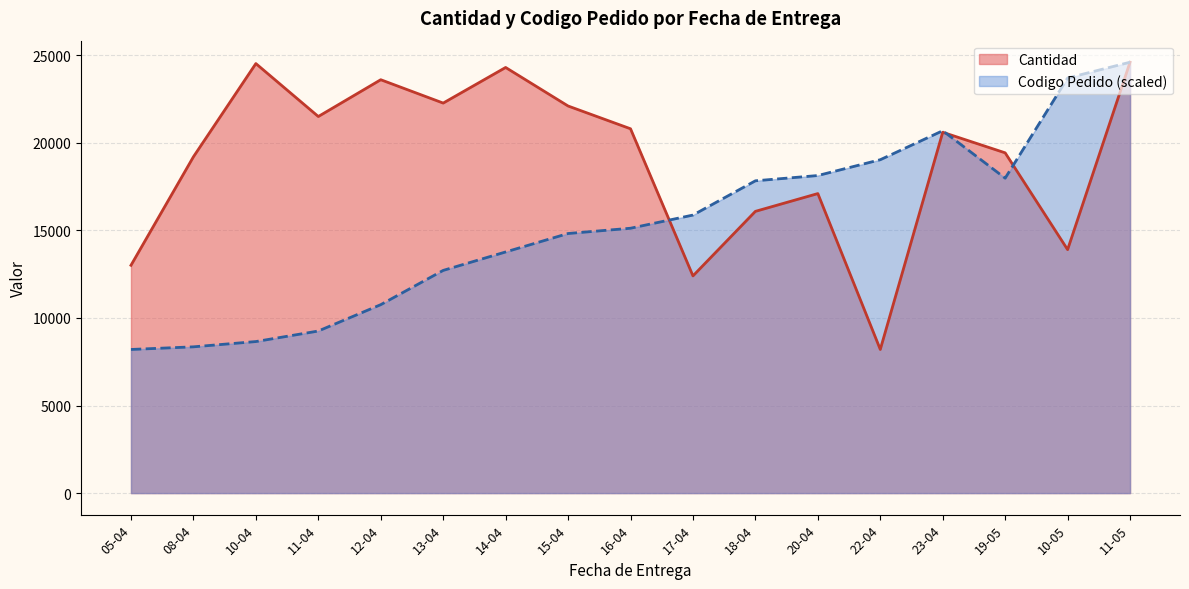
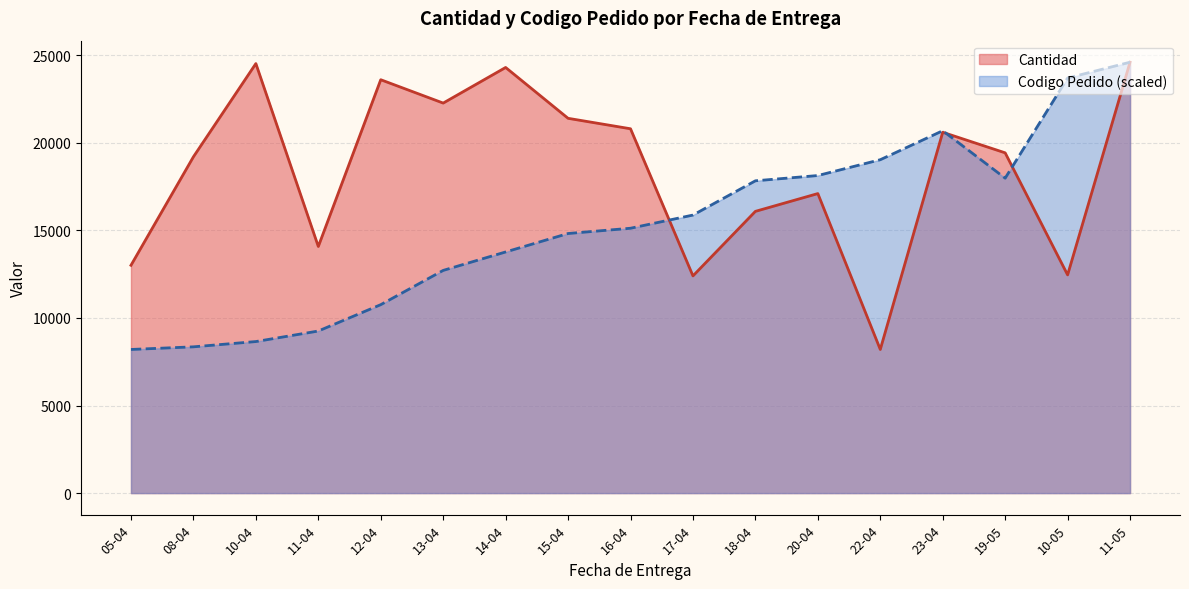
  {
    "Cantidad": {
      "05-04": 13000,
      "08-04": 19200,
      "10-04": 24500,
-     "11-04": 21500,
+     "11-04": 14100,
      "12-04": 23600,
      "13-04": 22300,
      "14-04": 24300,
-     "15-04": 22100,
+     "15-04": 21400,
      "16-04": 20800,
      "17-04": 12400,
      "18-04": 16100,
      "20-04": 17100,
      "22-04": 8200,
      "19-05": 19400,
-     "10-05": 13900
+     "10-05": 12500
    },
    "Codigo Pedido (scaled)": {
      "05-04": 8200,
      "08-04": 8400,
      "10-04": 8700,
      "11-04": 9300,
      "12-04": 10800,
      "13-04": 12700,
      "14-04": 13800,
      "15-04": 14800,
      "16-04": 15100,
      "17-04": 15900,
      "18-04": 17800,
      "20-04": 18100,
      "22-04": 19000,
      "19-05": 18000
    }
  }
